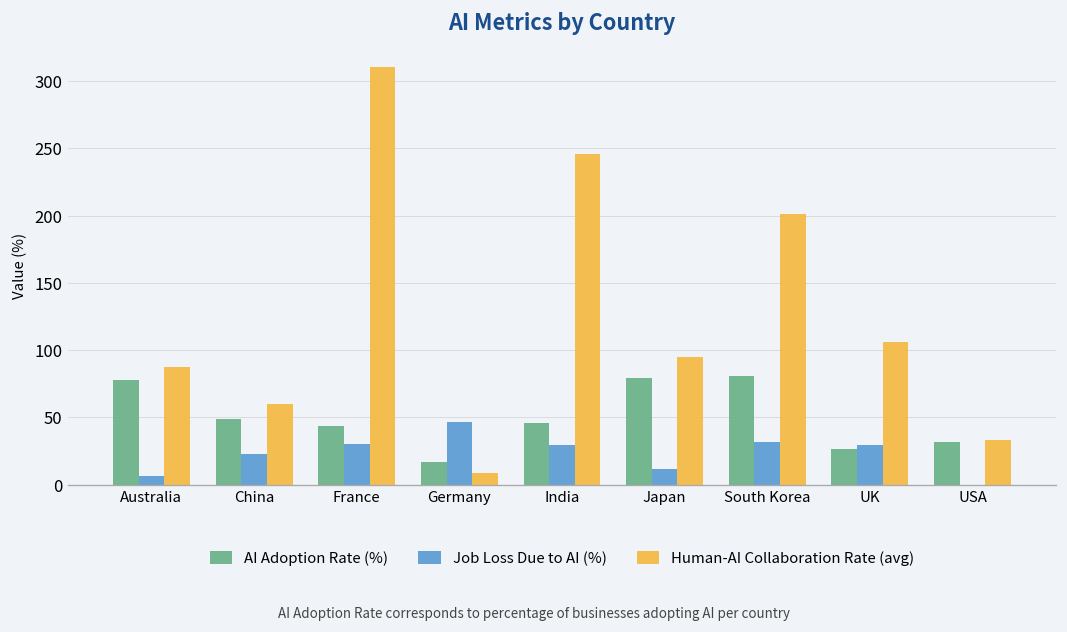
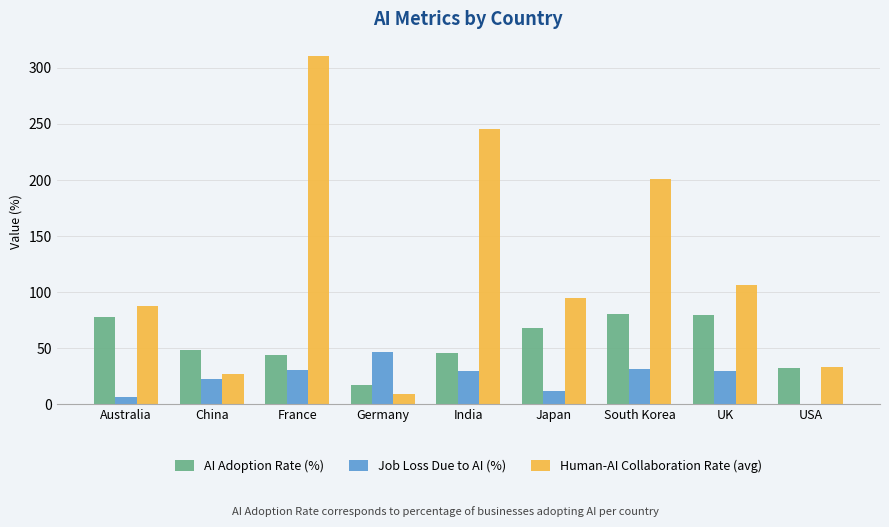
  {
    "AI Adoption Rate (%)": {
      "Australia": 78,
      "China": 49,
      "France": 44,
      "Germany": 17,
      "India": 46,
-     "Japan": 80,
+     "Japan": 68,
      "South Korea": 81,
-     "UK": 27,
+     "UK": 80,
      "USA": 32
    },
    "Job Loss Due to AI (%)": {
      "Australia": 7,
      "China": 23,
      "France": 30,
      "Germany": 46,
      "India": 29,
      "Japan": 12,
      "South Korea": 32,
      "UK": 30
    },
    "Human-AI Collaboration Rate (avg)": {
      "Australia": 88,
-     "China": 60,
+     "China": 27,
      "France": 310,
      "Germany": 9,
      "India": 246,
      "Japan": 95,
      "South Korea": 201,
      "UK": 106,
      "USA": 33
    }
  }
